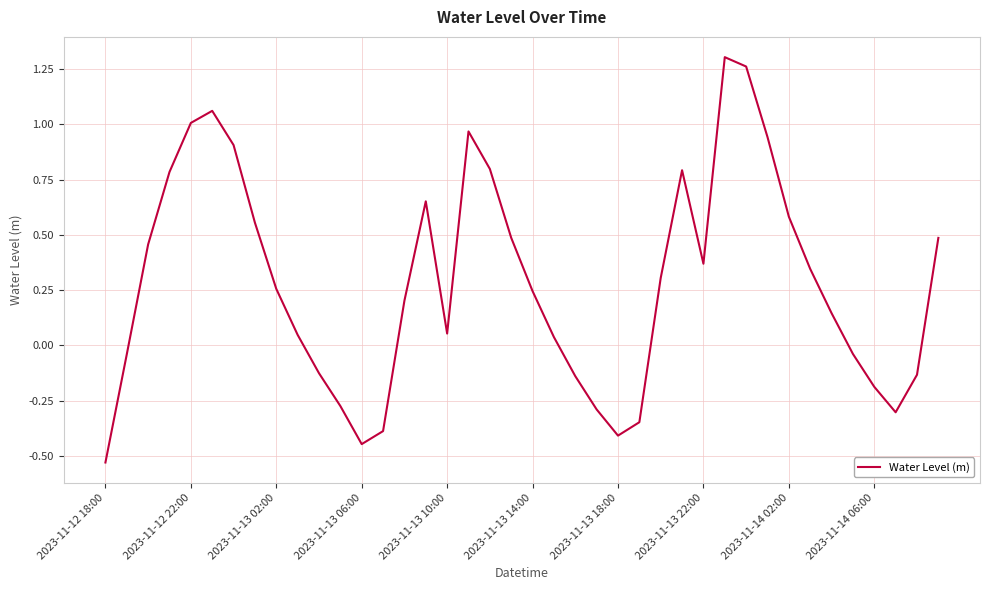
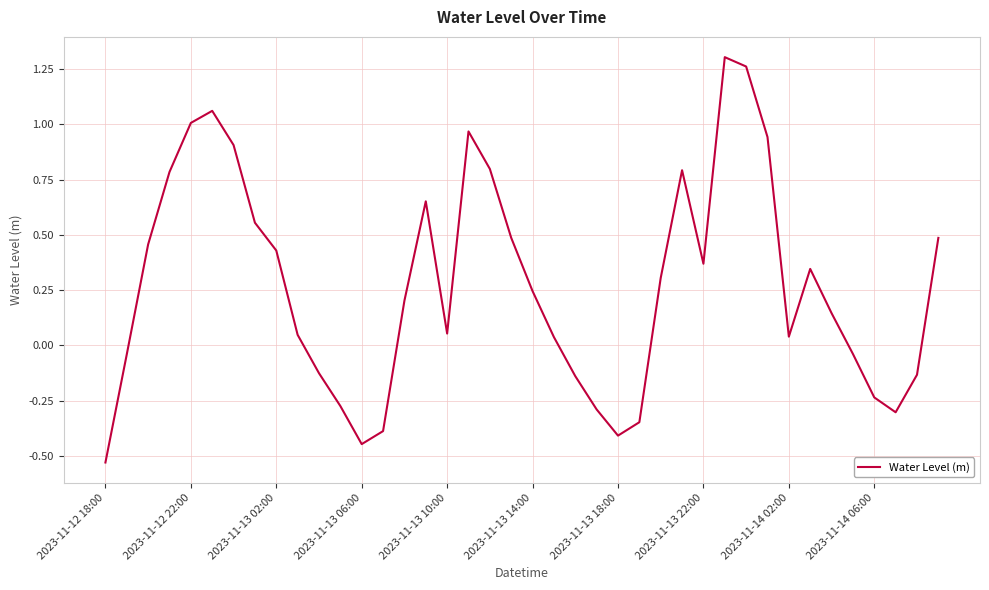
  {
    "2023-11-12 18:00": -0.53,
    "2023-11-12 22:00": 1.01,
-   "2023-11-13 02:00": 0.26,
+   "2023-11-13 02:00": 0.43,
    "2023-11-13 06:00": -0.45,
    "2023-11-13 10:00": 0.05,
    "2023-11-13 14:00": 0.25,
    "2023-11-13 18:00": -0.41,
    "2023-11-13 22:00": 0.37,
-   "2023-11-14 02:00": 0.58,
-   "2023-11-14 06:00": -0.19
+   "2023-11-14 02:00": 0.04,
+   "2023-11-14 06:00": -0.24
  }
